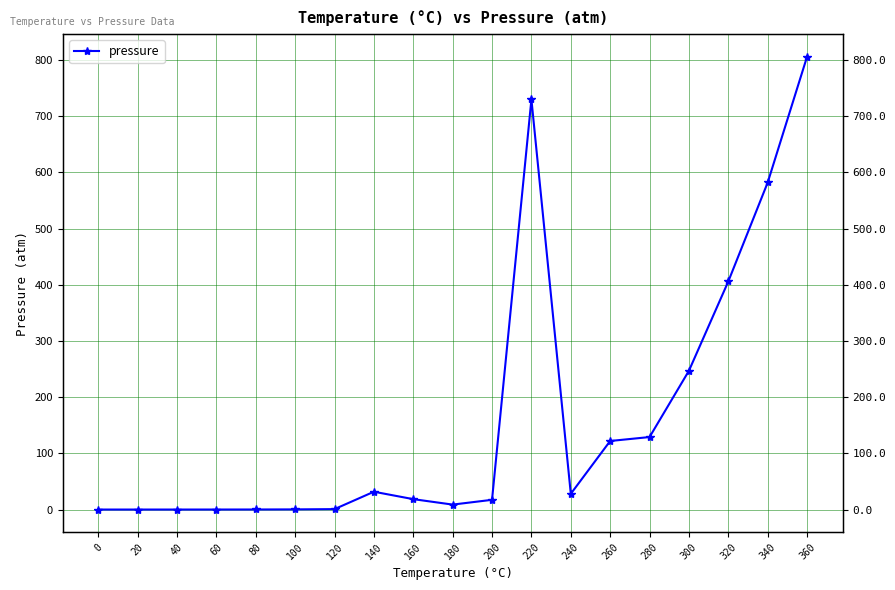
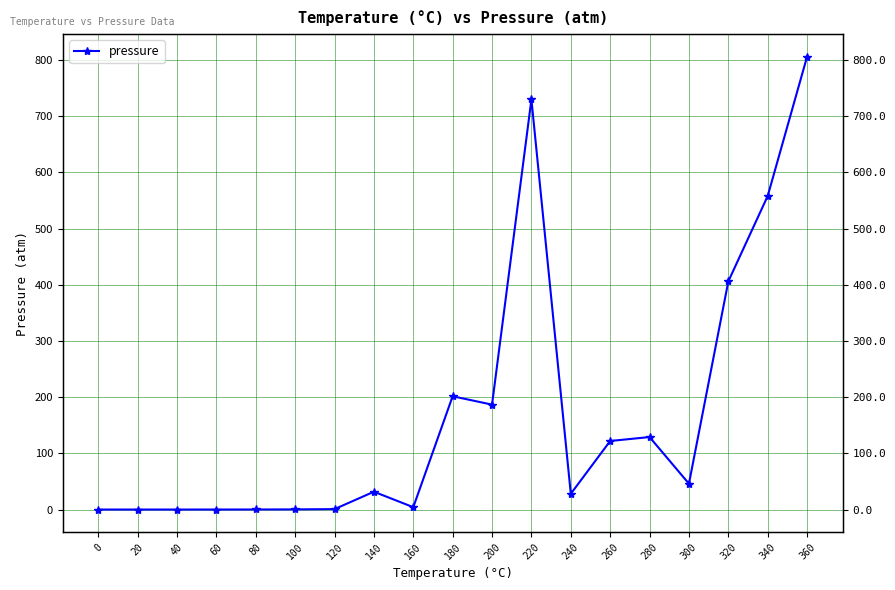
  {
    "0": 0,
    "20": 0,
    "40": 0,
    "60": 0,
    "80": 0,
    "100": 0,
    "120": 0,
    "140": 30,
-   "160": 20,
-   "180": 10,
-   "200": 20,
+   "160": 0,
+   "180": 200,
+   "200": 190,
    "220": 730,
    "240": 30,
    "260": 120,
    "280": 130,
-   "300": 250,
+   "300": 50,
    "320": 410,
-   "340": 580,
+   "340": 560,
    "360": 810
  }
